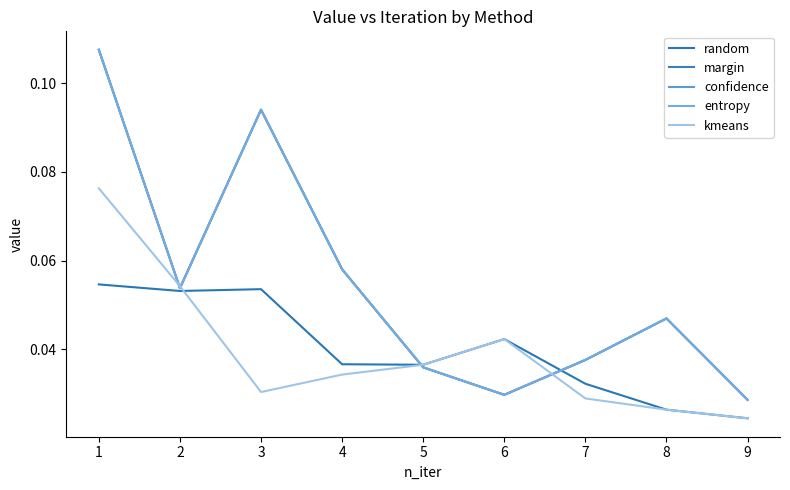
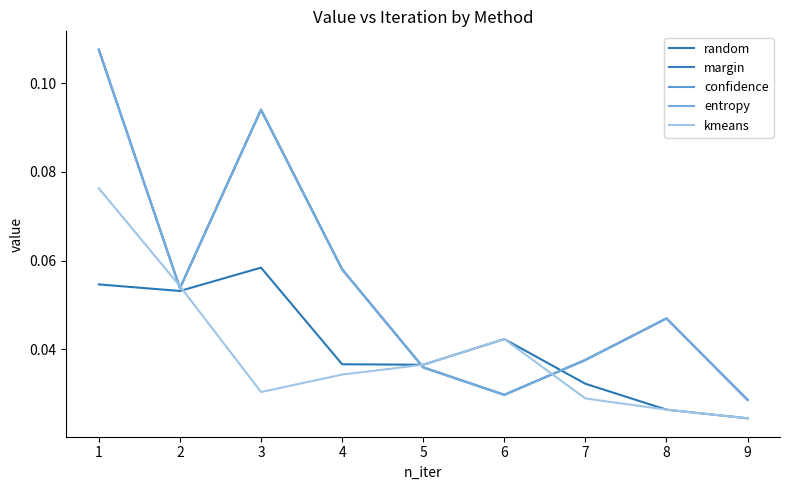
  {
    "random": {
      "1": 0.055,
      "2": 0.053,
-     "3": 0.054,
+     "3": 0.058,
      "4": 0.037,
      "7": 0.032
    }
  }
